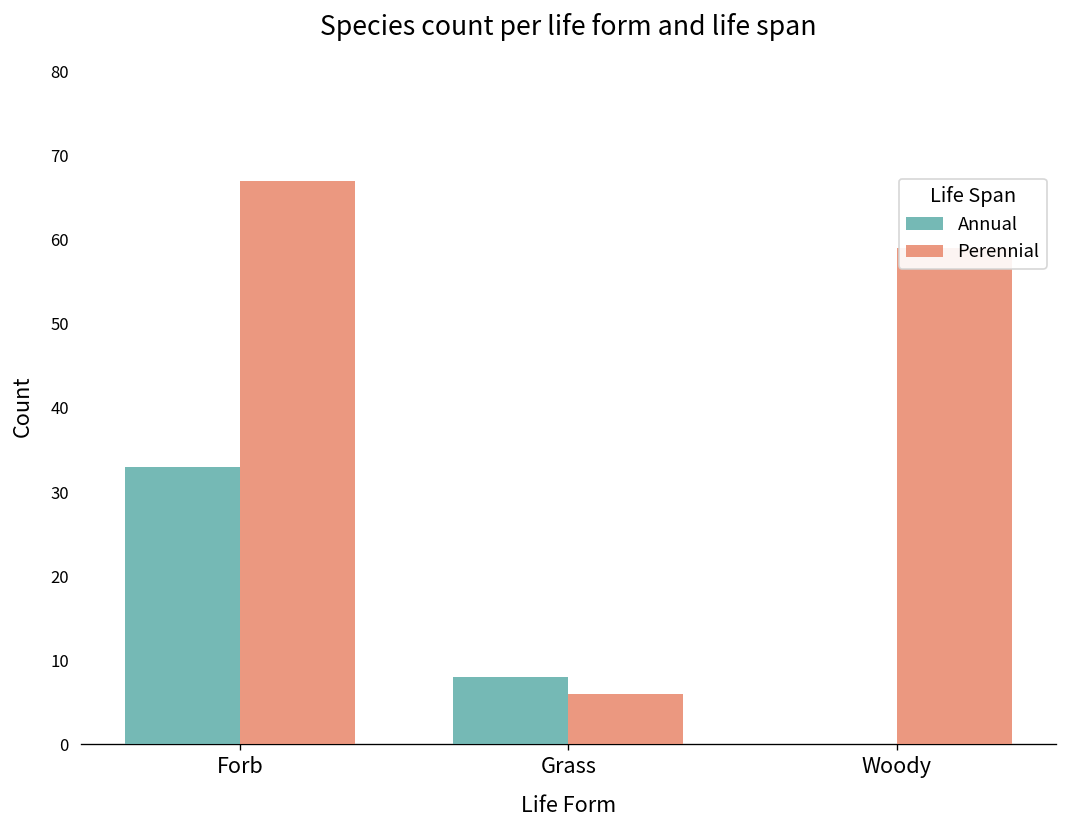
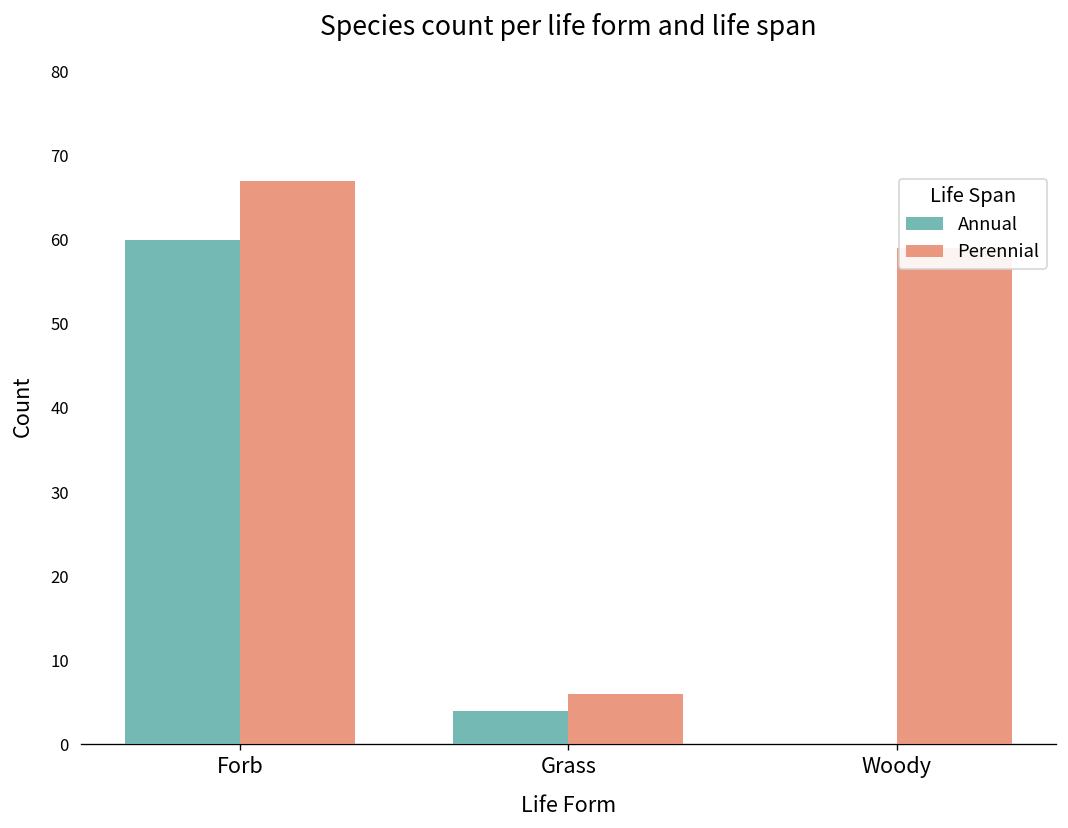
  {
    "Annual": {
-     "Forb": 33,
-     "Grass": 8,
+     "Forb": 60,
+     "Grass": 4,
      "Woody": 0
    },
    "Perennial": {
      "Forb": 67,
      "Grass": 6
    }
  }
